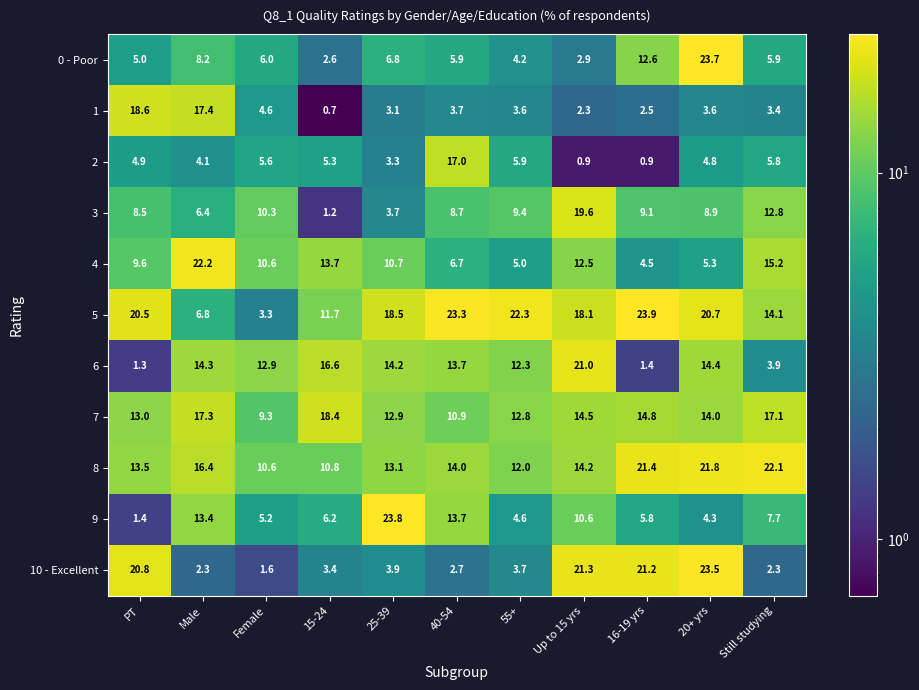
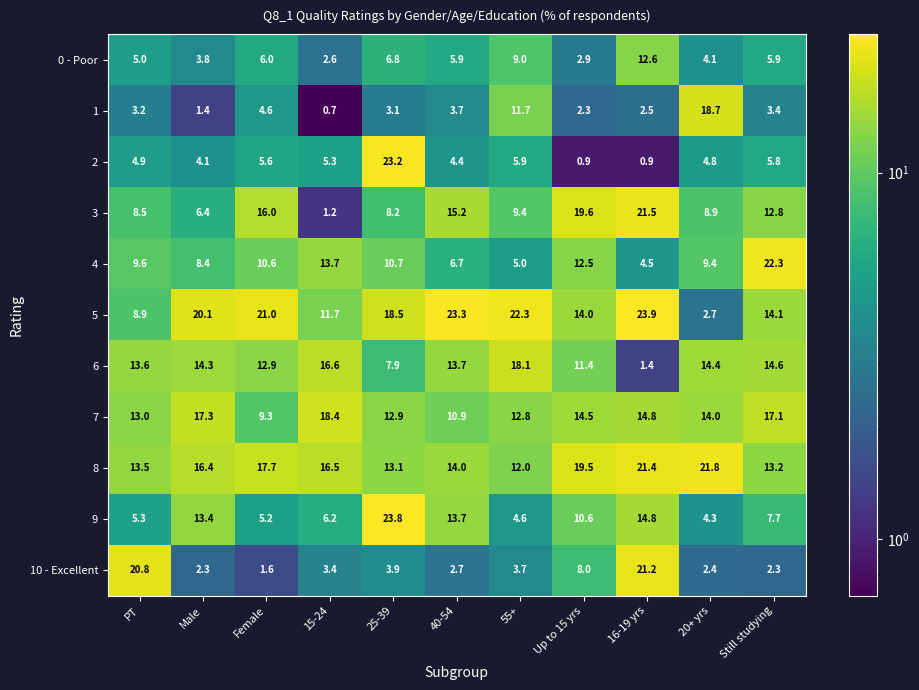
  {
    "0 - Poor": {
      "PT": 5.0,
-     "Male": 8.2,
+     "Male": 3.8,
      "Female": 6.0,
      "15-24": 2.6,
      "25-39": 6.8,
      "40-54": 5.9,
-     "55+": 4.2,
+     "55+": 9.0,
      "Up to 15 yrs": 2.9,
      "16-19 yrs": 12.6,
-     "20+ yrs": 23.7,
+     "20+ yrs": 4.1,
      "Still studying": 5.9
    },
    "1": {
-     "PT": 18.6,
-     "Male": 17.4,
+     "PT": 3.2,
+     "Male": 1.4,
      "Female": 4.6,
      "15-24": 0.7,
      "25-39": 3.1,
      "40-54": 3.7,
-     "55+": 3.6,
+     "55+": 11.7,
      "Up to 15 yrs": 2.3,
      "16-19 yrs": 2.5,
-     "20+ yrs": 3.6,
+     "20+ yrs": 18.7,
      "Still studying": 3.4
    },
    "2": {
      "PT": 4.9,
      "Male": 4.1,
      "Female": 5.6,
      "15-24": 5.3,
-     "25-39": 3.3,
-     "40-54": 17.0,
+     "25-39": 23.2,
+     "40-54": 4.4,
      "55+": 5.9,
      "Up to 15 yrs": 0.9,
      "16-19 yrs": 0.9,
      "20+ yrs": 4.8,
      "Still studying": 5.8
    },
    "3": {
      "PT": 8.5,
      "Male": 6.4,
-     "Female": 10.3,
+     "Female": 16.0,
      "15-24": 1.2,
-     "25-39": 3.7,
-     "40-54": 8.7,
+     "25-39": 8.2,
+     "40-54": 15.2,
      "55+": 9.4,
      "Up to 15 yrs": 19.6,
-     "16-19 yrs": 9.1,
+     "16-19 yrs": 21.5,
      "20+ yrs": 8.9,
      "Still studying": 12.8
    },
    "4": {
      "PT": 9.6,
-     "Male": 22.2,
+     "Male": 8.4,
      "Female": 10.6,
      "15-24": 13.7,
      "25-39": 10.7,
      "40-54": 6.7,
      "55+": 5.0,
      "Up to 15 yrs": 12.5,
      "16-19 yrs": 4.5,
-     "20+ yrs": 5.3,
-     "Still studying": 15.2
+     "20+ yrs": 9.4,
+     "Still studying": 22.3
    },
    "5": {
-     "PT": 20.5,
-     "Male": 6.8,
-     "Female": 3.3,
+     "PT": 8.9,
+     "Male": 20.1,
+     "Female": 21.0,
      "15-24": 11.7,
      "25-39": 18.5,
      "40-54": 23.3,
      "55+": 22.3,
-     "Up to 15 yrs": 18.1,
+     "Up to 15 yrs": 14.0,
      "16-19 yrs": 23.9,
-     "20+ yrs": 20.7,
+     "20+ yrs": 2.7,
      "Still studying": 14.1
    },
    "6": {
-     "PT": 1.3,
+     "PT": 13.6,
      "Male": 14.3,
      "Female": 12.9,
      "15-24": 16.6,
-     "25-39": 14.2,
+     "25-39": 7.9,
      "40-54": 13.7,
-     "55+": 12.3,
-     "Up to 15 yrs": 21.0,
+     "55+": 18.1,
+     "Up to 15 yrs": 11.4,
      "16-19 yrs": 1.4,
      "20+ yrs": 14.4,
-     "Still studying": 3.9
+     "Still studying": 14.6
    },
    "7": {
      "PT": 13.0,
      "Male": 17.3,
      "Female": 9.3,
      "15-24": 18.4,
      "25-39": 12.9,
      "40-54": 10.9,
      "55+": 12.8,
      "Up to 15 yrs": 14.5,
      "16-19 yrs": 14.8,
      "20+ yrs": 14.0,
      "Still studying": 17.1
    },
    "8": {
      "PT": 13.5,
      "Male": 16.4,
-     "Female": 10.6,
-     "15-24": 10.8,
+     "Female": 17.7,
+     "15-24": 16.5,
      "25-39": 13.1,
      "40-54": 14.0,
      "55+": 12.0,
-     "Up to 15 yrs": 14.2,
+     "Up to 15 yrs": 19.5,
      "16-19 yrs": 21.4,
      "20+ yrs": 21.8,
-     "Still studying": 22.1
+     "Still studying": 13.2
    },
    "9": {
-     "PT": 1.4,
+     "PT": 5.3,
      "Male": 13.4,
      "Female": 5.2,
      "15-24": 6.2,
      "25-39": 23.8,
      "40-54": 13.7,
      "55+": 4.6,
      "Up to 15 yrs": 10.6,
-     "16-19 yrs": 5.8,
+     "16-19 yrs": 14.8,
      "20+ yrs": 4.3,
      "Still studying": 7.7
    },
    "10 - Excellent": {
      "PT": 20.8,
      "Male": 2.3,
      "Female": 1.6,
      "15-24": 3.4,
      "25-39": 3.9,
      "40-54": 2.7,
      "55+": 3.7,
-     "Up to 15 yrs": 21.3,
+     "Up to 15 yrs": 8.0,
      "16-19 yrs": 21.2,
-     "20+ yrs": 23.5,
+     "20+ yrs": 2.4,
      "Still studying": 2.3
    }
  }
